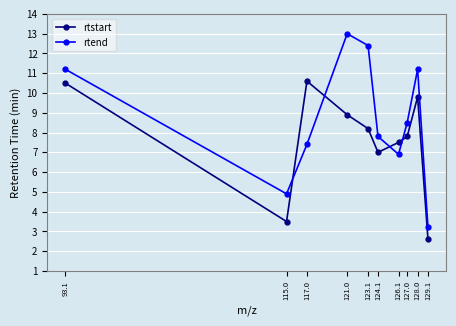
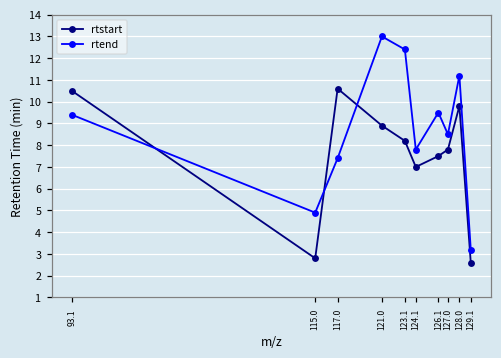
  {
    "rtstart": {
      "93.1": 10.5,
-     "115.0": 3.5,
+     "115.0": 2.8,
      "117.0": 10.6,
      "121.0": 8.9,
      "123.1": 8.2,
      "124.1": 7.0,
      "126.1": 7.5,
      "127.0": 7.8,
      "128.0": 9.8,
      "129.1": 2.6
    },
    "rtend": {
-     "93.1": 11.2,
+     "93.1": 9.4,
      "115.0": 4.9,
      "117.0": 7.4,
      "121.0": 13.0,
      "123.1": 12.4,
      "124.1": 7.8,
-     "126.1": 6.9,
+     "126.1": 9.5,
      "127.0": 8.5,
      "128.0": 11.2,
      "129.1": 3.2
    }
  }
